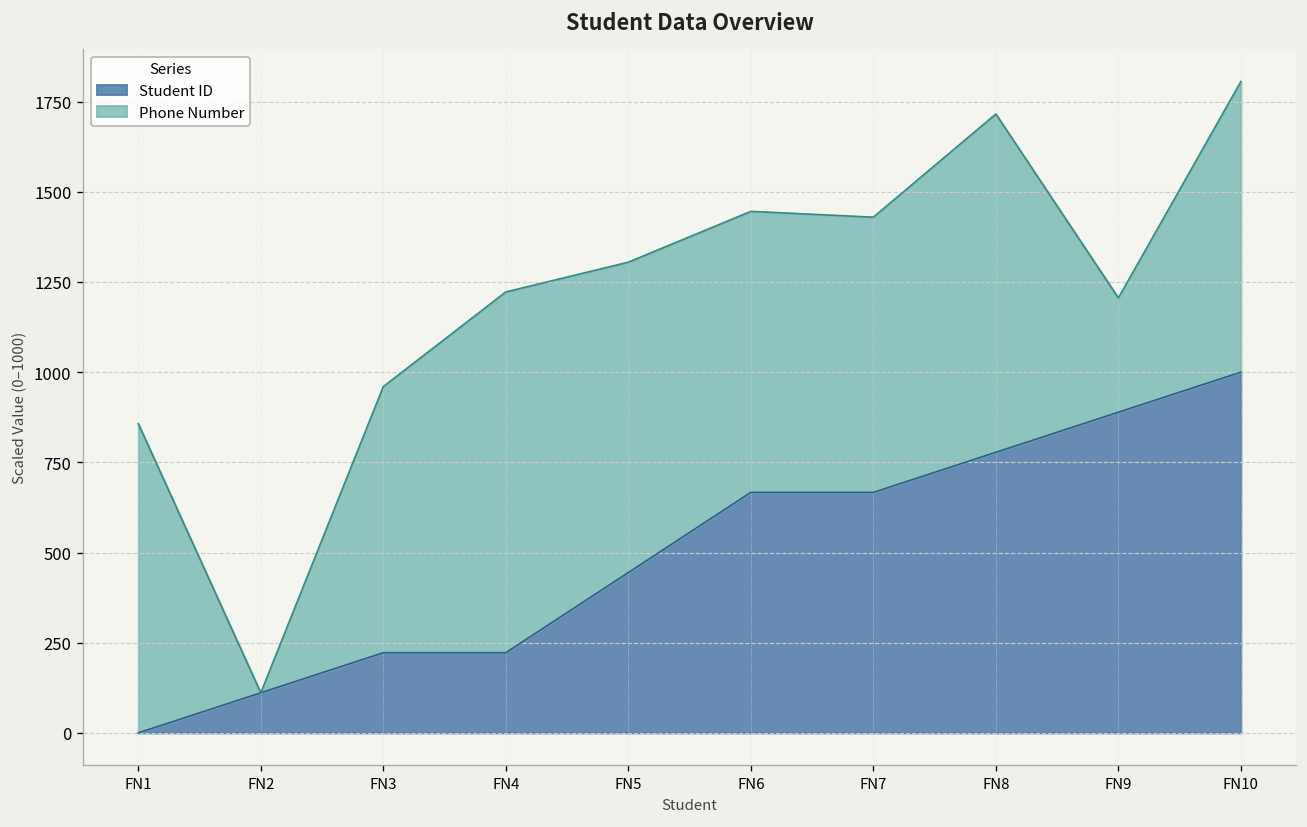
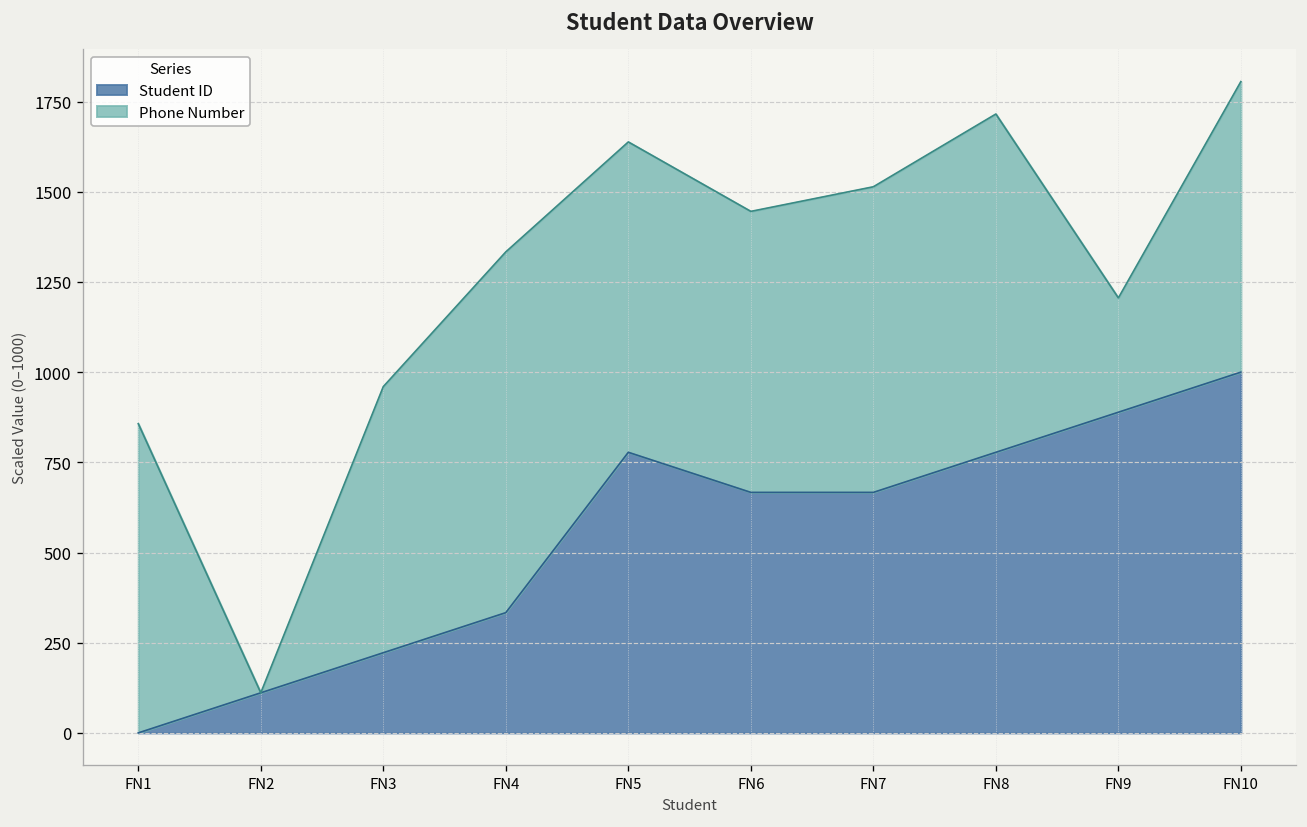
  {
    "Student ID": {
      "FN1": 0,
      "FN3": 220,
-     "FN4": 220,
-     "FN5": 440,
+     "FN4": 330,
+     "FN5": 780,
      "FN6": 670,
      "FN7": 670,
      "FN8": 780,
      "FN9": 890,
      "FN10": 1000
    },
    "Phone Number": {
      "FN1": 860,
      "FN3": 740,
      "FN4": 1000,
      "FN5": 860,
      "FN6": 780,
-     "FN7": 760,
+     "FN7": 850,
      "FN8": 940,
      "FN9": 320,
      "FN10": 810
    }
  }
